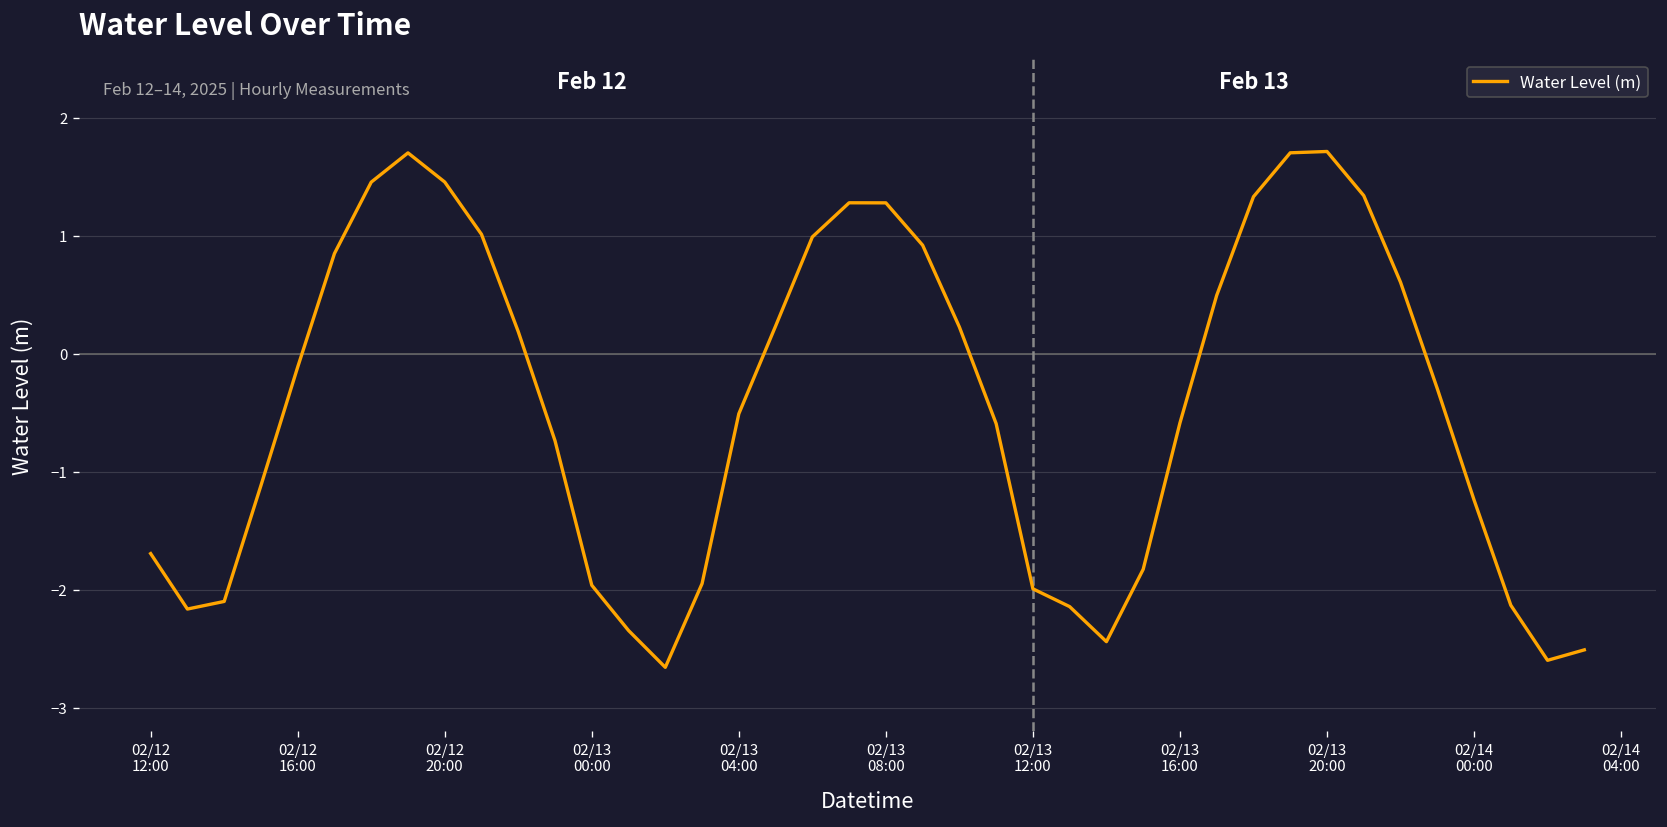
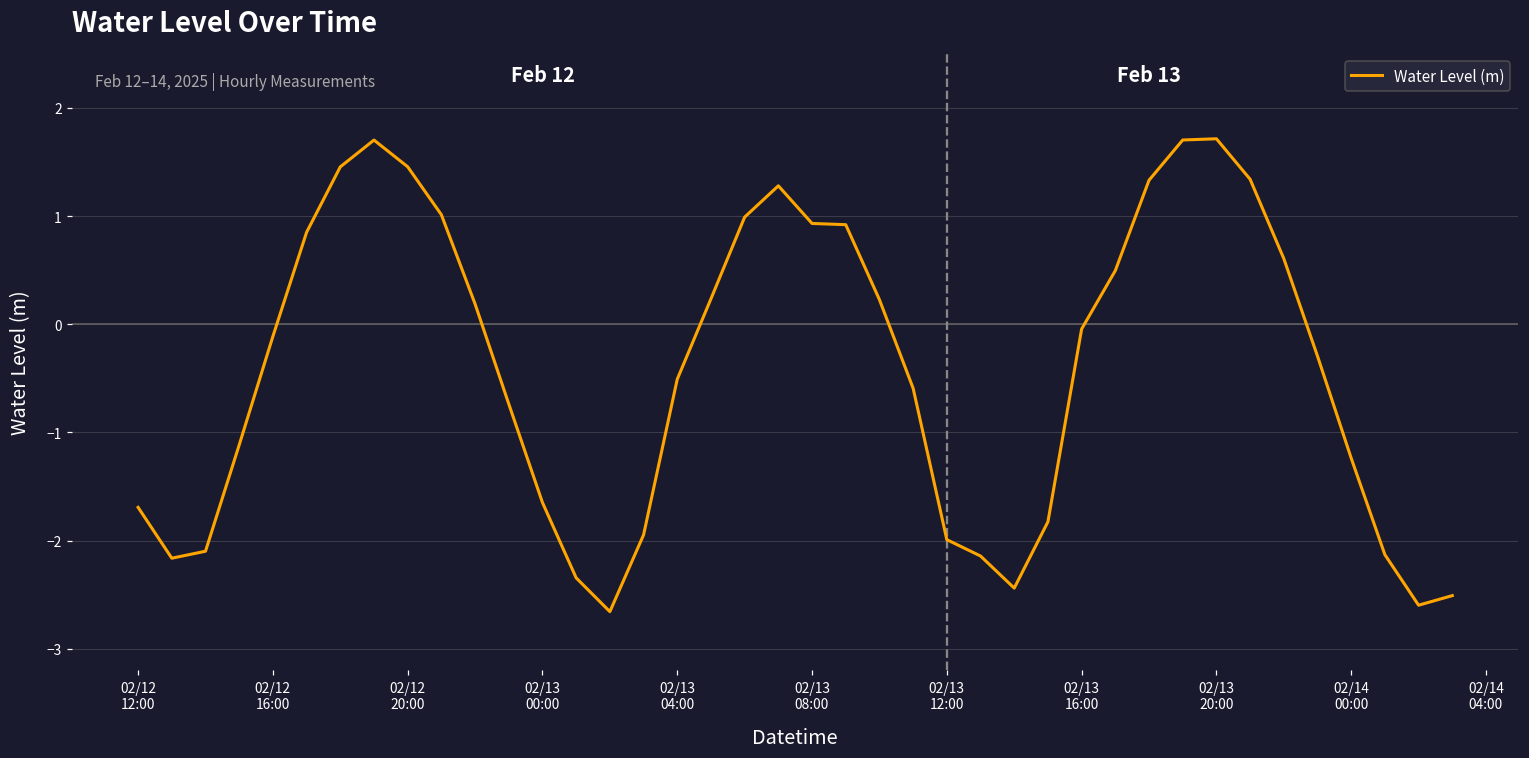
  {
    "02/12 12:00": -1.7,
    "02/12 16:00": -0.1,
    "02/12 20:00": 1.5,
-   "02/13 00:00": -2.0,
+   "02/13 00:00": -1.6,
    "02/13 04:00": -0.5,
-   "02/13 08:00": 1.3,
+   "02/13 08:00": 0.9,
    "02/13 12:00": -2.0,
-   "02/13 16:00": -0.6,
+   "02/13 16:00": 0.0,
    "02/13 20:00": 1.7,
    "02/14 00:00": -1.2
  }
